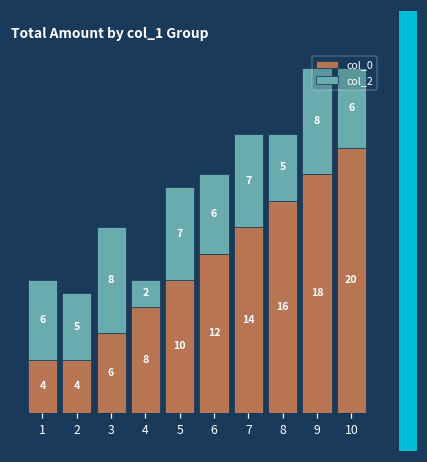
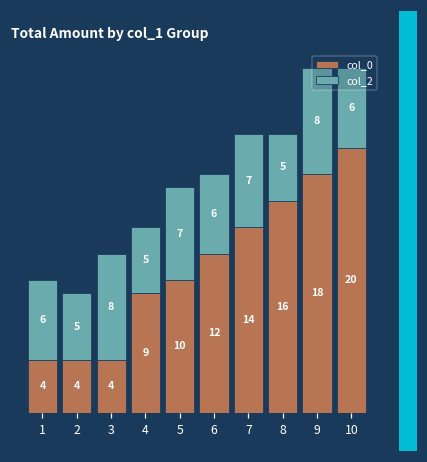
  {
    "col_0": {
      "1": 4,
      "2": 4,
-     "3": 6,
-     "4": 8,
+     "3": 4,
+     "4": 9,
      "5": 10,
      "6": 12,
      "7": 14,
      "8": 16,
      "9": 18,
      "10": 20
    },
    "col_2": {
      "1": 6,
      "2": 5,
      "3": 8,
-     "4": 2,
+     "4": 5,
      "5": 7,
      "6": 6,
      "7": 7,
      "8": 5
    }
  }
